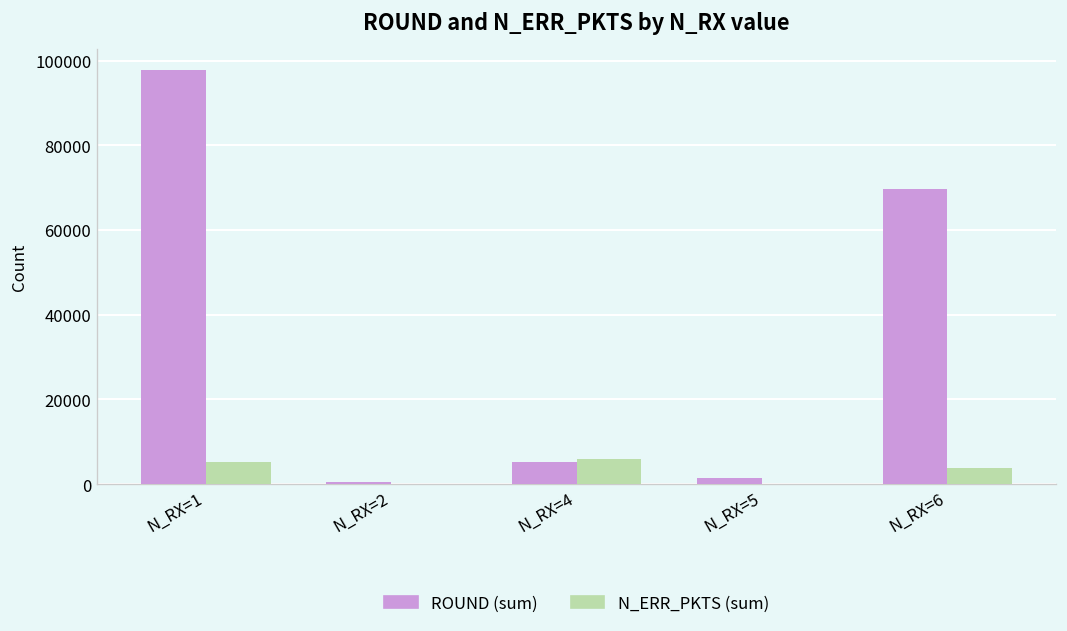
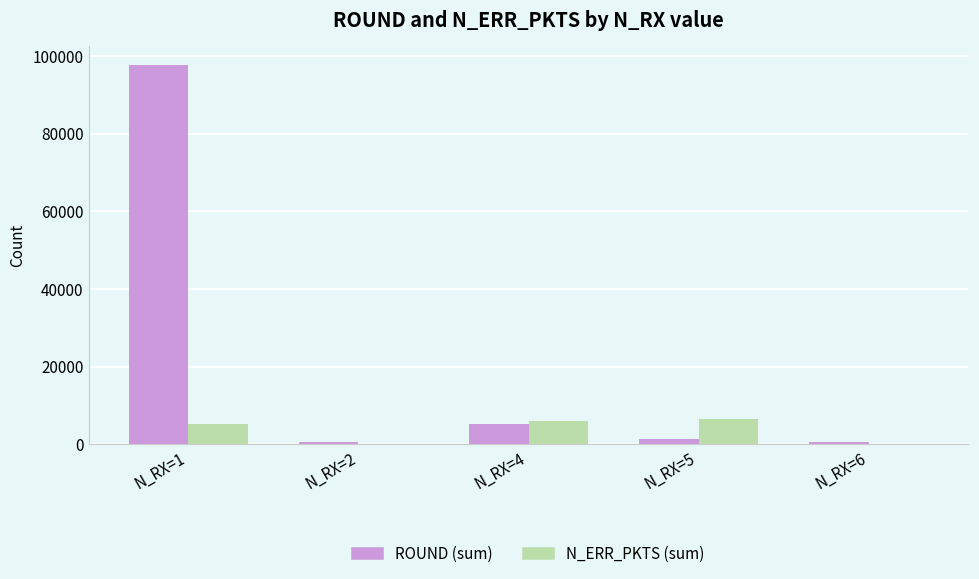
  {
    "ROUND (sum)": {
      "N_RX=1": 98000,
      "N_RX=4": 5000,
      "N_RX=5": 2000,
-     "N_RX=6": 70000
+     "N_RX=6": 1000
    },
    "N_ERR_PKTS (sum)": {
      "N_RX=1": 5000,
      "N_RX=4": 6000,
-     "N_RX=5": 0,
-     "N_RX=6": 4000
+     "N_RX=5": 7000,
+     "N_RX=6": 0
    }
  }
